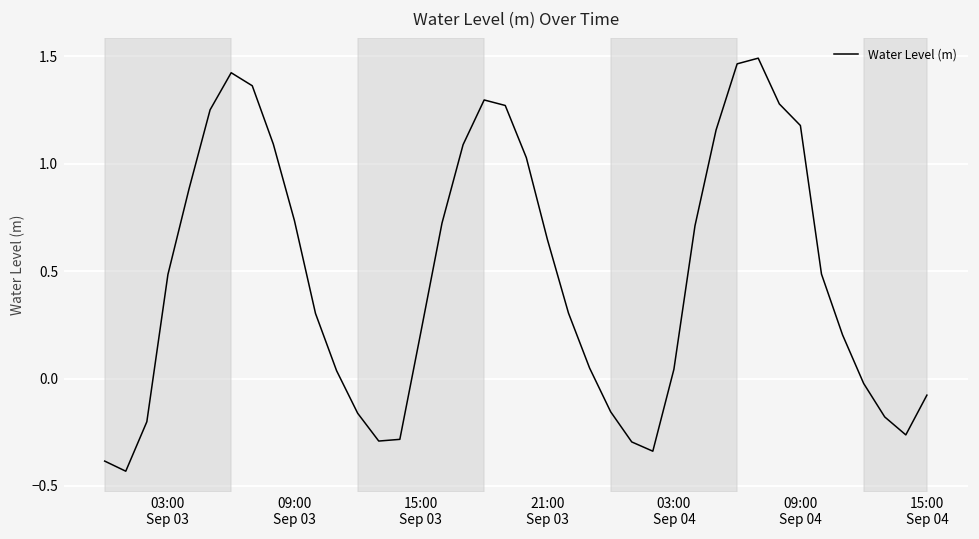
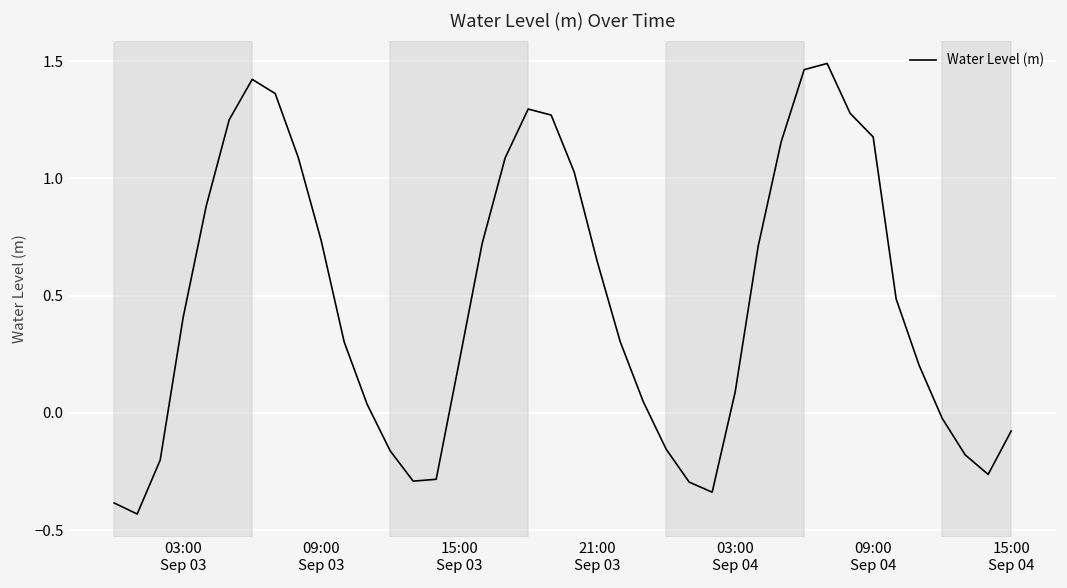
  {
-   "03:00 Sep 03": 0.48,
+   "03:00 Sep 03": 0.41,
    "09:00 Sep 03": 0.74,
    "15:00 Sep 03": 0.22,
    "21:00 Sep 03": 0.65,
-   "03:00 Sep 04": 0.04,
+   "03:00 Sep 04": 0.09,
    "09:00 Sep 04": 1.18,
    "15:00 Sep 04": -0.08
  }
